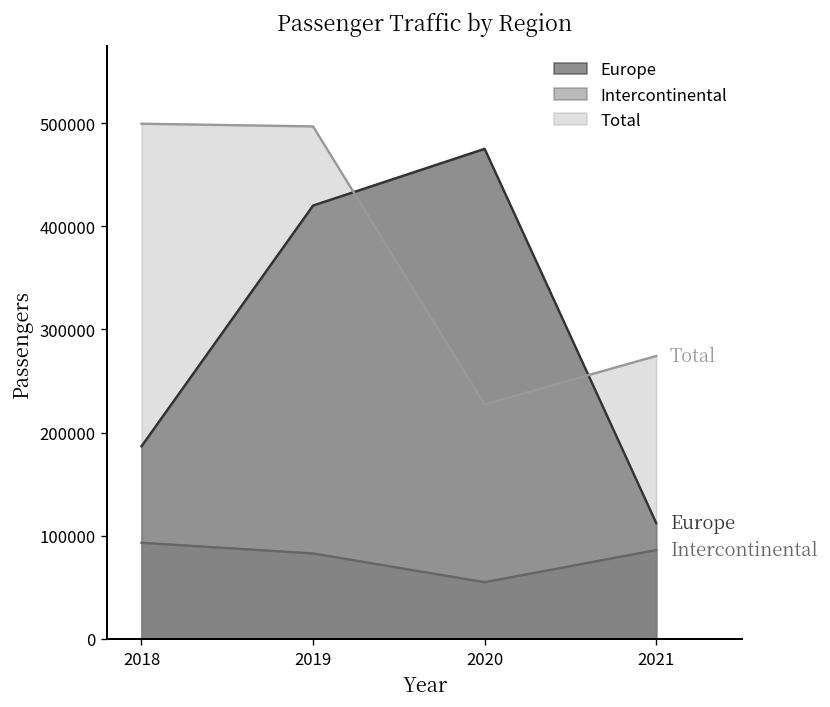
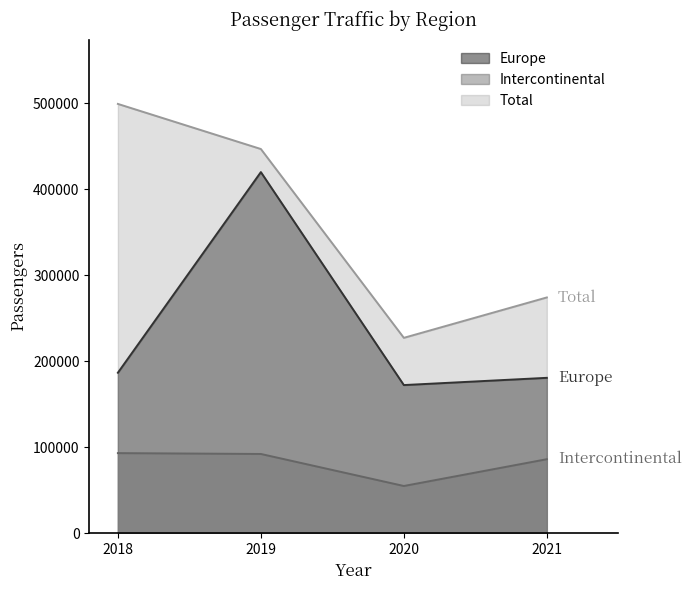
  {
    "Europe": {
      "2018": 190000,
      "2019": 420000,
-     "2020": 480000,
-     "2021": 110000
+     "2020": 170000,
+     "2021": 180000
    },
    "Intercontinental": {
      "2018": 90000,
-     "2019": 80000,
+     "2019": 90000,
      "2020": 50000,
      "2021": 90000
    },
    "Total": {
      "2018": 500000,
-     "2019": 500000,
+     "2019": 450000,
      "2020": 230000,
      "2021": 270000
    }
  }
